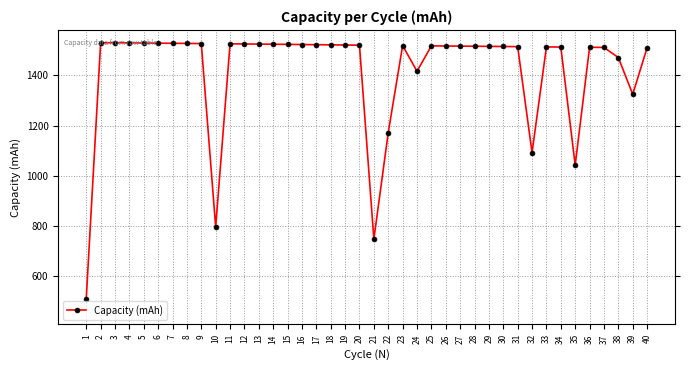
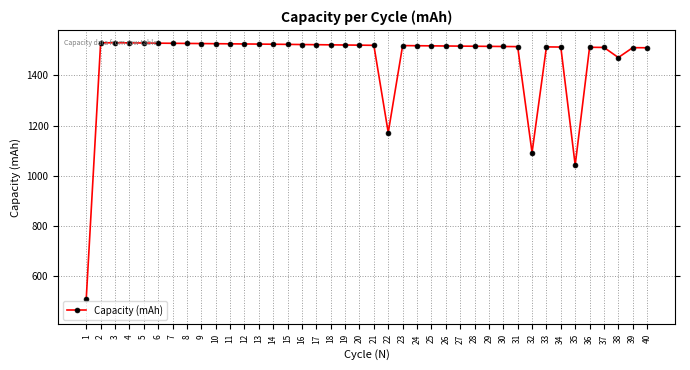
  {
    "1": 510,
    "2": 1530,
    "3": 1530,
    "4": 1530,
    "5": 1530,
    "6": 1530,
    "7": 1530,
    "8": 1530,
    "9": 1530,
-   "10": 800,
+   "10": 1530,
    "11": 1530,
    "12": 1530,
    "13": 1520,
    "14": 1520,
    "15": 1520,
    "16": 1520,
    "17": 1520,
    "18": 1520,
    "19": 1520,
    "20": 1520,
-   "21": 750,
+   "21": 1520,
    "22": 1170,
    "23": 1520,
-   "24": 1420,
+   "24": 1520,
    "25": 1520,
    "26": 1520,
    "27": 1520,
    "28": 1520,
    "29": 1520,
    "30": 1520,
    "31": 1510,
    "32": 1090,
    "33": 1510,
    "34": 1510,
    "35": 1040,
    "36": 1510,
    "37": 1510,
    "38": 1470,
-   "39": 1320,
+   "39": 1510,
    "40": 1510
  }
